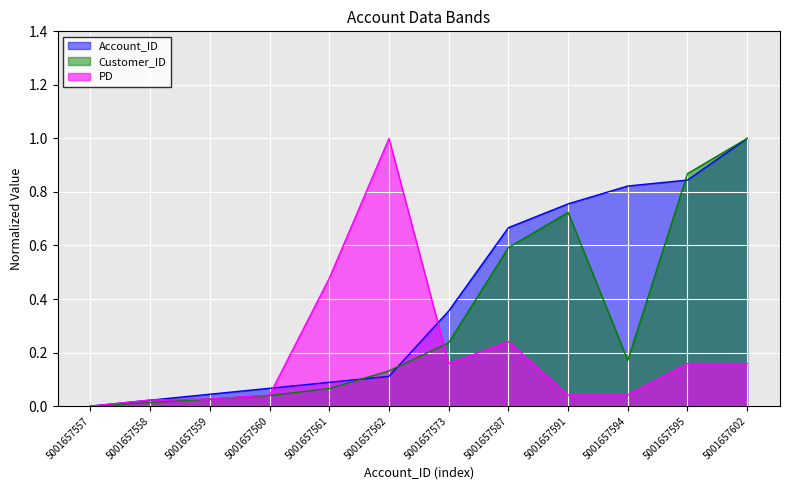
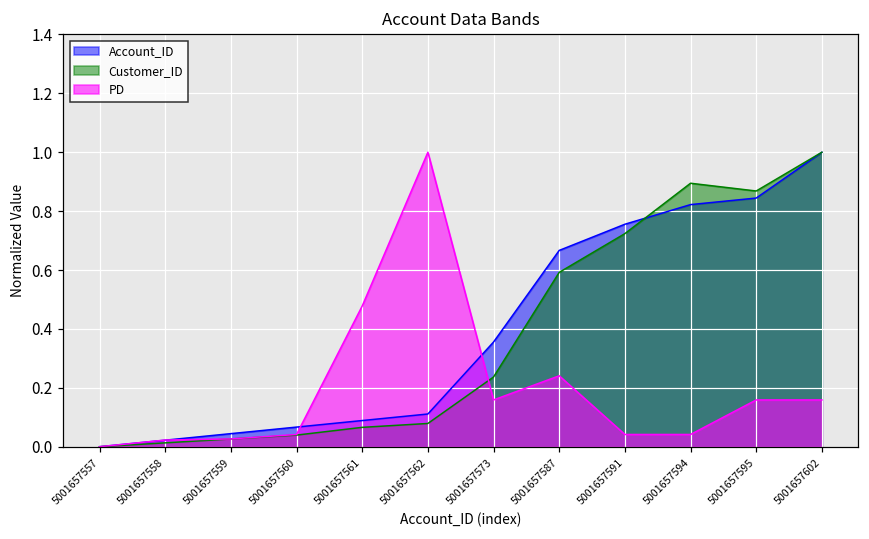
  {
    "Account_ID": {
      "5001657559": 0.04,
      "5001657560": 0.07,
      "5001657561": 0.09,
      "5001657562": 0.11,
      "5001657573": 0.36,
      "5001657587": 0.67,
      "5001657591": 0.76,
      "5001657594": 0.82,
      "5001657595": 0.84
    },
    "Customer_ID": {
      "5001657561": 0.07,
-     "5001657562": 0.13,
+     "5001657562": 0.08,
      "5001657573": 0.24,
      "5001657587": 0.59,
      "5001657591": 0.72,
-     "5001657594": 0.17,
+     "5001657594": 0.89,
      "5001657595": 0.87
    },
    "PD": {
      "5001657561": 0.48,
      "5001657562": 1.00,
      "5001657573": 0.16,
      "5001657587": 0.24,
      "5001657591": 0.04,
      "5001657594": 0.04,
      "5001657595": 0.16,
      "5001657602": 0.16
    }
  }
